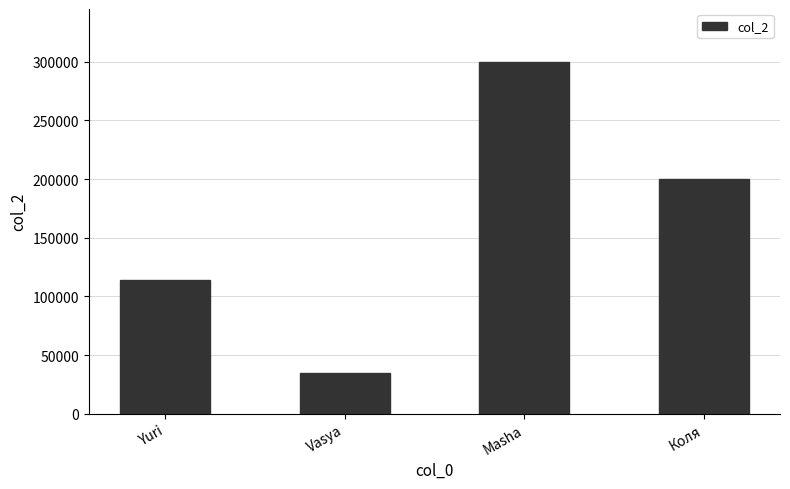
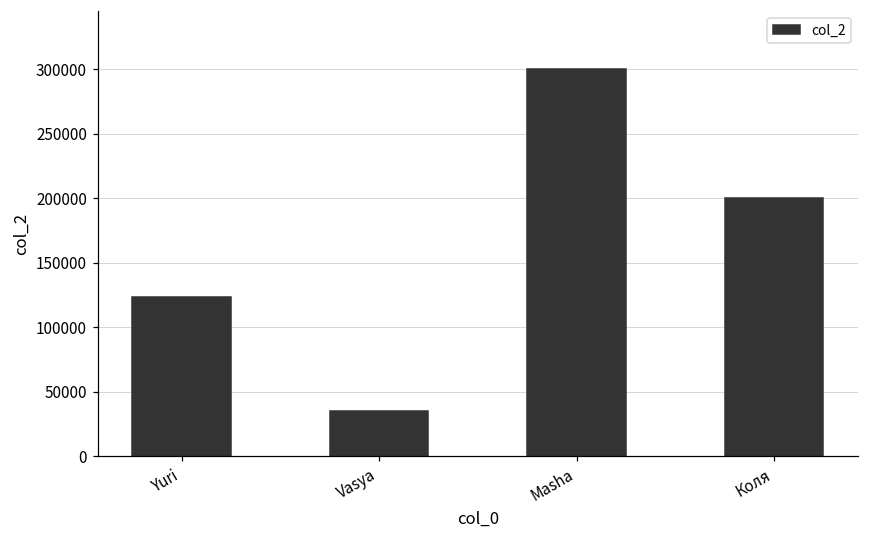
  {
-   "Yuri": 114000,
+   "Yuri": 123000,
    "Vasya": 35000,
    "Masha": 300000,
    "Коля": 200000
  }
